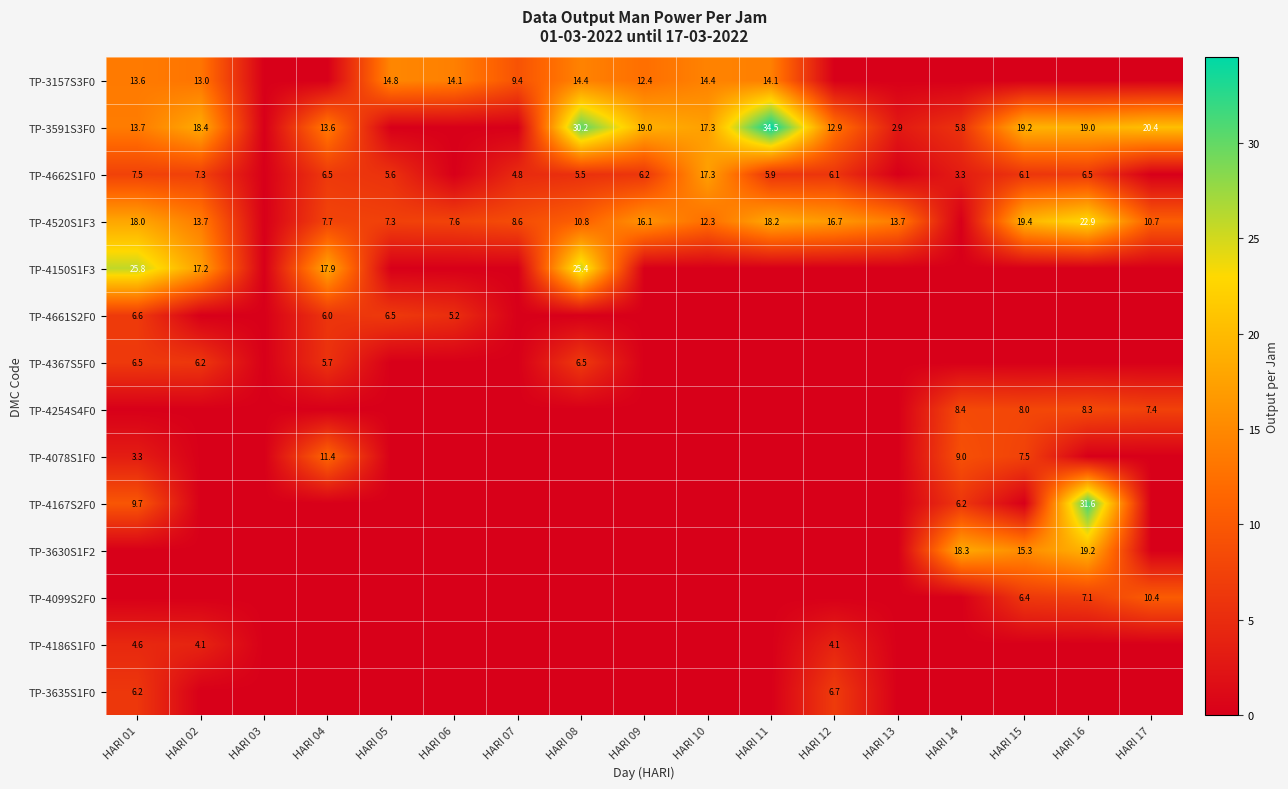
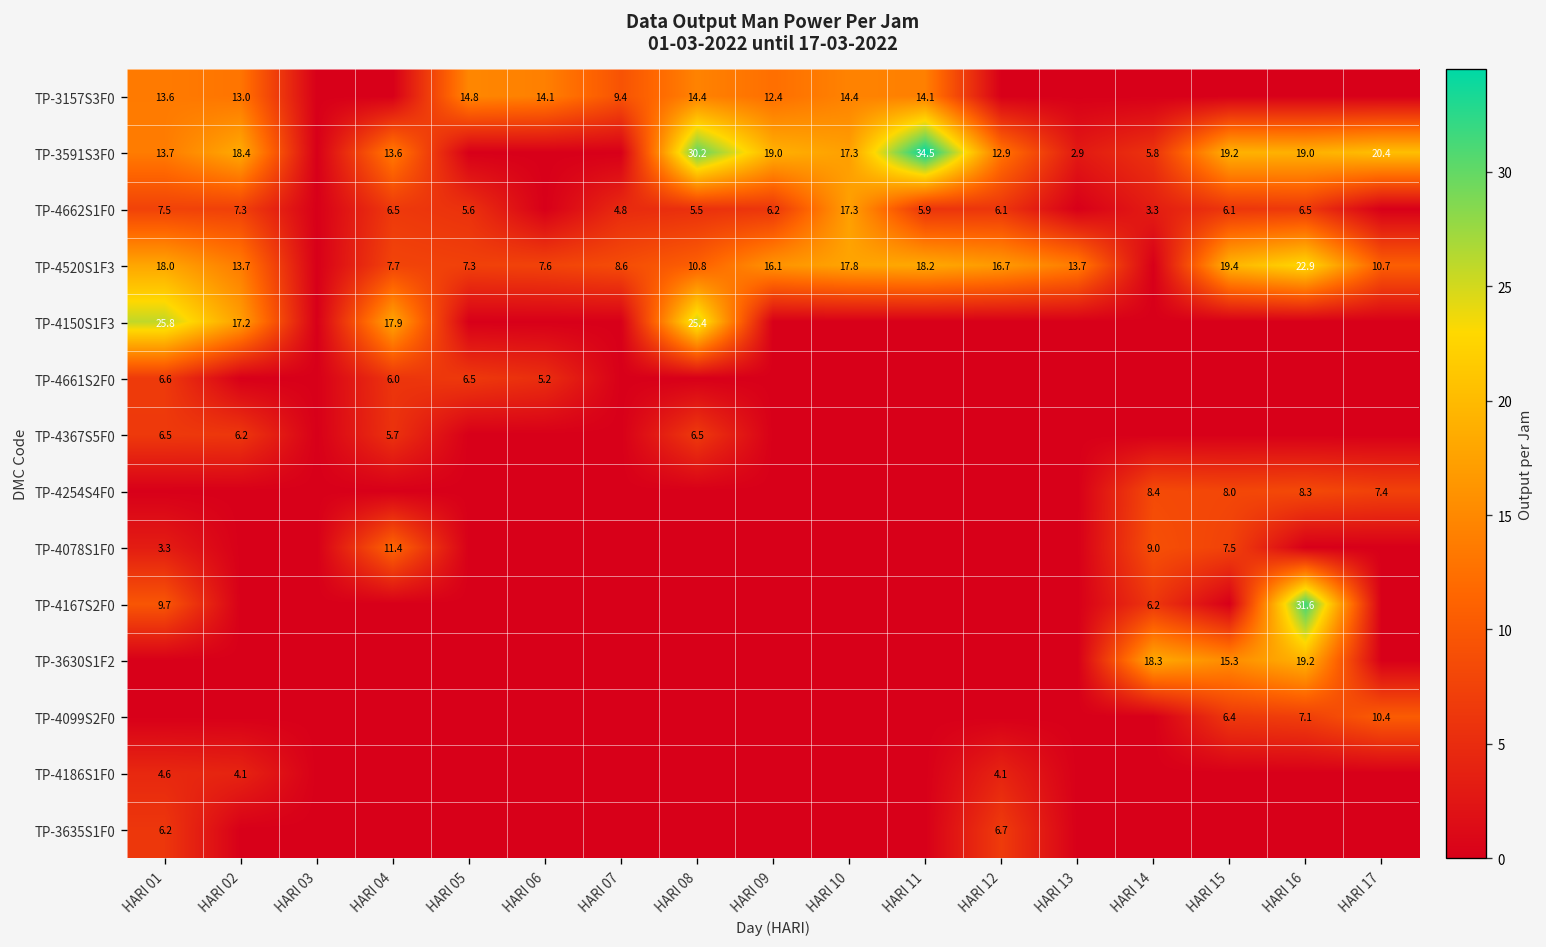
  {
    "TP-3157S3F0": {
      "HARI 01": 13.6,
      "HARI 02": 13.0,
      "HARI 05": 14.8,
      "HARI 06": 14.1,
      "HARI 07": 9.4,
      "HARI 08": 14.4,
      "HARI 09": 12.4,
      "HARI 10": 14.4,
      "HARI 11": 14.1
    },
    "TP-3591S3F0": {
      "HARI 01": 13.7,
      "HARI 02": 18.4,
      "HARI 04": 13.6,
      "HARI 08": 30.2,
      "HARI 09": 19.0,
      "HARI 10": 17.3,
      "HARI 11": 34.5,
      "HARI 12": 12.9,
      "HARI 13": 2.9,
      "HARI 14": 5.8,
      "HARI 15": 19.2,
      "HARI 16": 19.0,
      "HARI 17": 20.4
    },
    "TP-4662S1F0": {
      "HARI 01": 7.5,
      "HARI 02": 7.3,
      "HARI 04": 6.5,
      "HARI 05": 5.6,
      "HARI 07": 4.8,
      "HARI 08": 5.5,
      "HARI 09": 6.2,
      "HARI 10": 17.3,
      "HARI 11": 5.9,
      "HARI 12": 6.1,
      "HARI 14": 3.3,
      "HARI 15": 6.1,
      "HARI 16": 6.5
    },
    "TP-4520S1F3": {
      "HARI 01": 18.0,
      "HARI 02": 13.7,
      "HARI 04": 7.7,
      "HARI 05": 7.3,
      "HARI 06": 7.6,
      "HARI 07": 8.6,
      "HARI 08": 10.8,
      "HARI 09": 16.1,
-     "HARI 10": 12.3,
+     "HARI 10": 17.8,
      "HARI 11": 18.2,
      "HARI 12": 16.7,
      "HARI 13": 13.7,
      "HARI 15": 19.4,
      "HARI 16": 22.9,
      "HARI 17": 10.7
    },
    "TP-4150S1F3": {
      "HARI 01": 25.8,
      "HARI 02": 17.2,
      "HARI 04": 17.9,
      "HARI 08": 25.4
    },
    "TP-4661S2F0": {
      "HARI 01": 6.6,
      "HARI 04": 6.0,
      "HARI 05": 6.5,
      "HARI 06": 5.2
    },
    "TP-4367S5F0": {
      "HARI 01": 6.5,
      "HARI 02": 6.2,
      "HARI 04": 5.7,
      "HARI 08": 6.5
    },
    "TP-4254S4F0": {
      "HARI 14": 8.4,
      "HARI 15": 8.0,
      "HARI 16": 8.3,
      "HARI 17": 7.4
    },
    "TP-4078S1F0": {
      "HARI 01": 3.3,
      "HARI 04": 11.4,
      "HARI 14": 9.0,
      "HARI 15": 7.5
    },
    "TP-4167S2F0": {
      "HARI 01": 9.7,
      "HARI 14": 6.2,
      "HARI 16": 31.6
    },
    "TP-3630S1F2": {
      "HARI 14": 18.3,
      "HARI 15": 15.3,
      "HARI 16": 19.2
    },
    "TP-4099S2F0": {
      "HARI 15": 6.4,
      "HARI 16": 7.1,
      "HARI 17": 10.4
    },
    "TP-4186S1F0": {
      "HARI 01": 4.6,
      "HARI 02": 4.1,
      "HARI 12": 4.1
    },
    "TP-3635S1F0": {
      "HARI 01": 6.2,
      "HARI 12": 6.7
    }
  }
